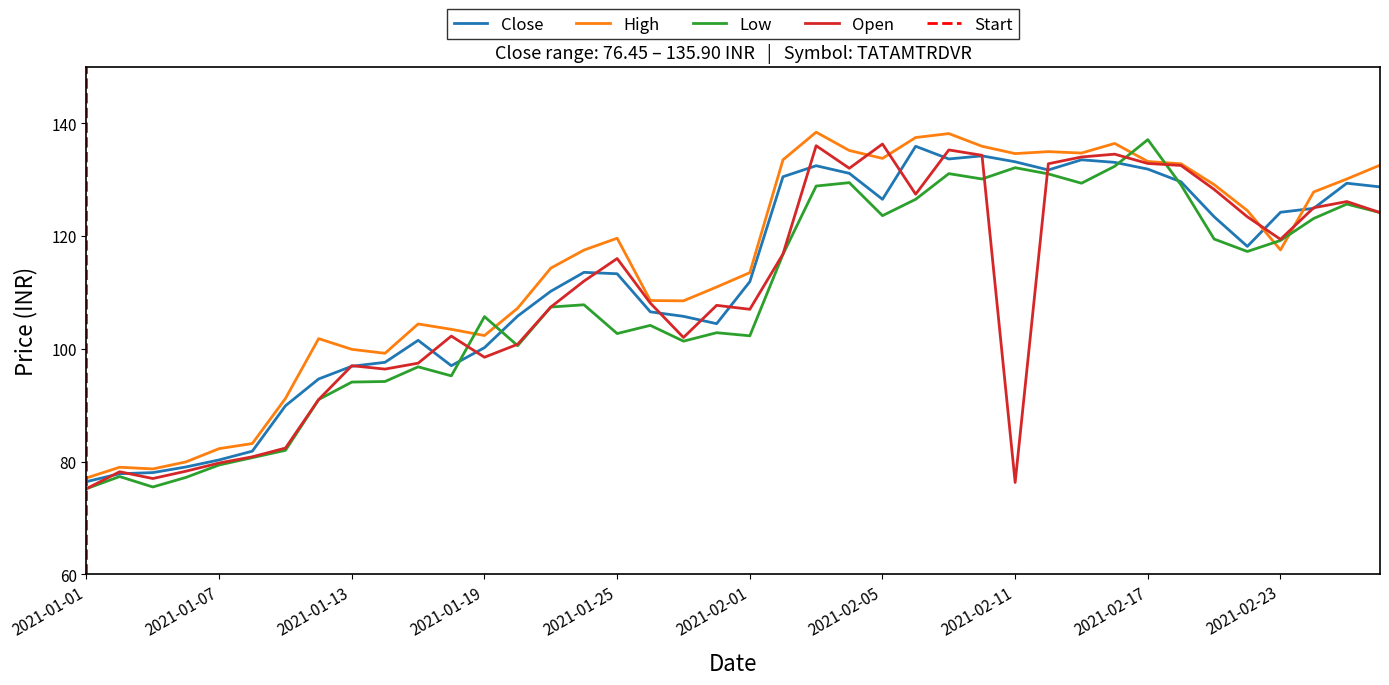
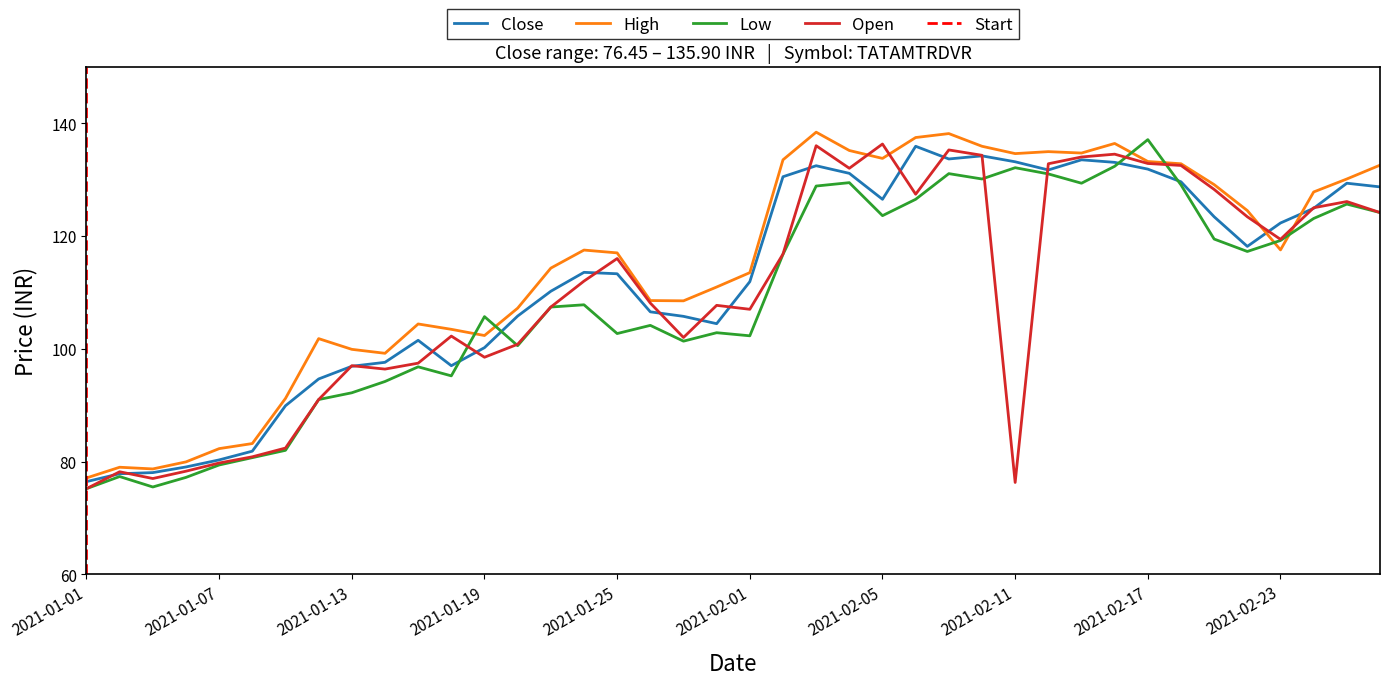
  {
    "Close": {
      "2021-01-01": 76,
      "2021-01-07": 80,
      "2021-01-19": 100,
      "2021-01-25": 113,
      "2021-02-01": 112,
      "2021-02-05": 127,
      "2021-02-11": 133,
      "2021-02-17": 132,
-     "2021-02-23": 124
+     "2021-02-23": 122
    },
    "High": {
      "2021-01-01": 77,
      "2021-01-07": 82,
      "2021-01-13": 100,
      "2021-01-19": 102,
-     "2021-01-25": 120,
+     "2021-01-25": 117,
      "2021-02-01": 114,
      "2021-02-05": 134,
      "2021-02-11": 135,
      "2021-02-23": 118
    },
    "Low": {
-     "2021-01-13": 94,
+     "2021-01-13": 92,
      "2021-01-19": 106,
      "2021-01-25": 103,
      "2021-02-01": 102,
      "2021-02-05": 124,
      "2021-02-11": 132,
      "2021-02-17": 137
    },
    "Open": {
      "2021-01-19": 99,
      "2021-01-25": 116,
      "2021-02-01": 107,
      "2021-02-05": 136,
      "2021-02-11": 76
    }
  }
